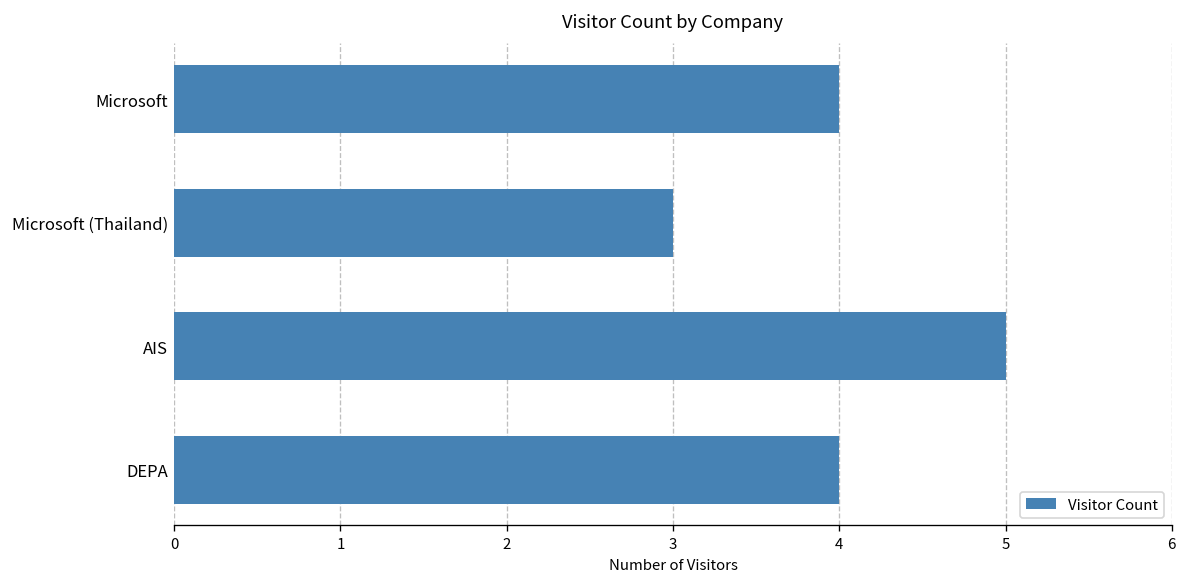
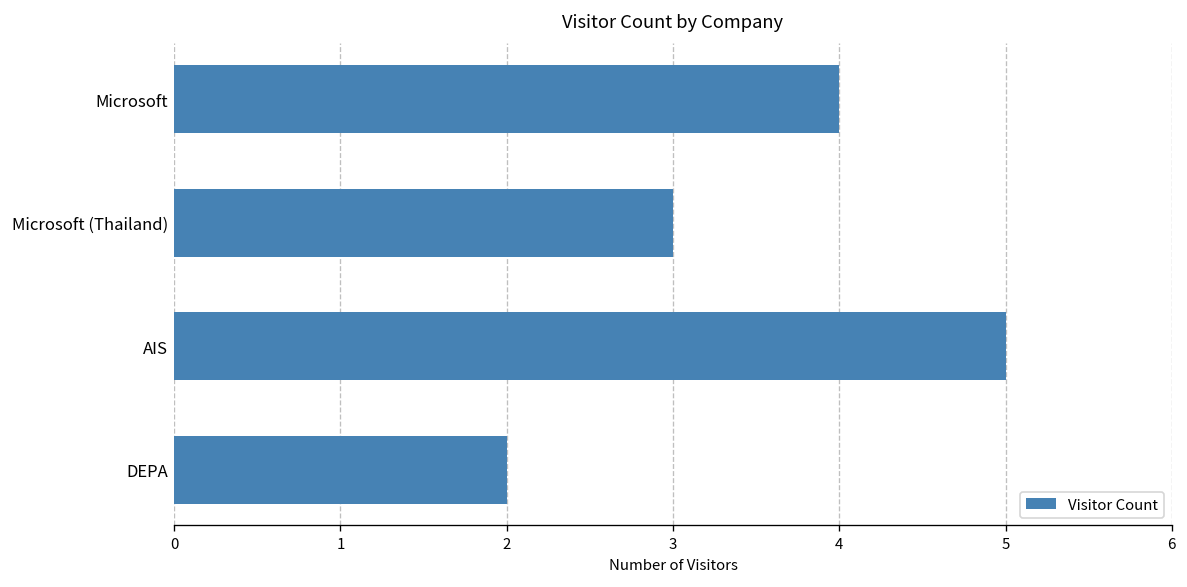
  {
    "Microsoft": 4,
    "Microsoft (Thailand)": 3,
    "AIS": 5,
-   "DEPA": 4
+   "DEPA": 2
  }
